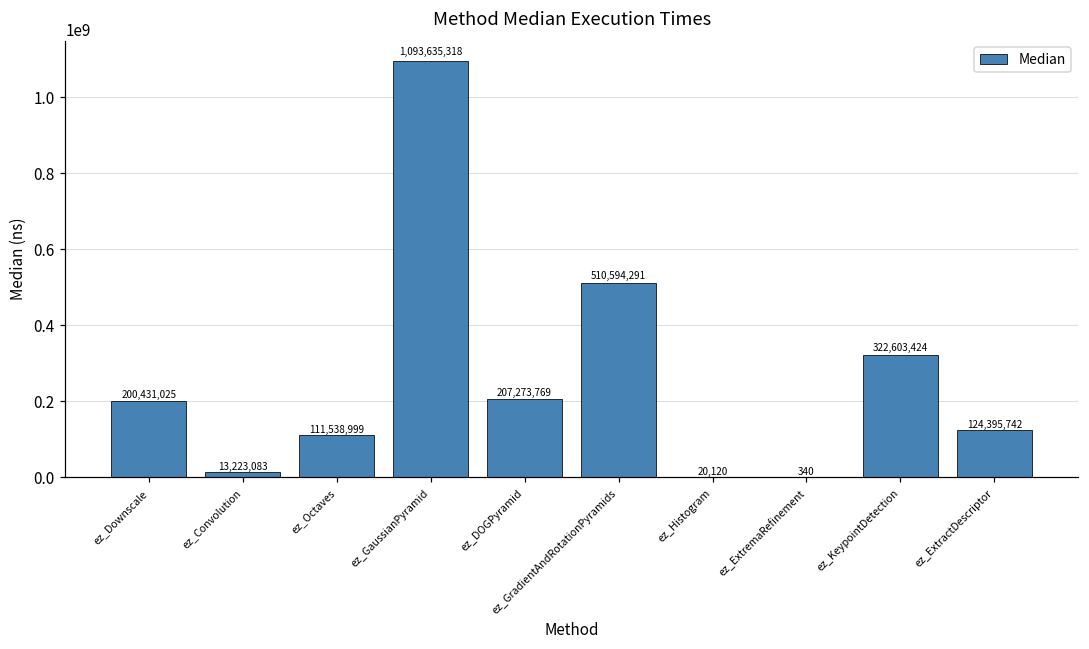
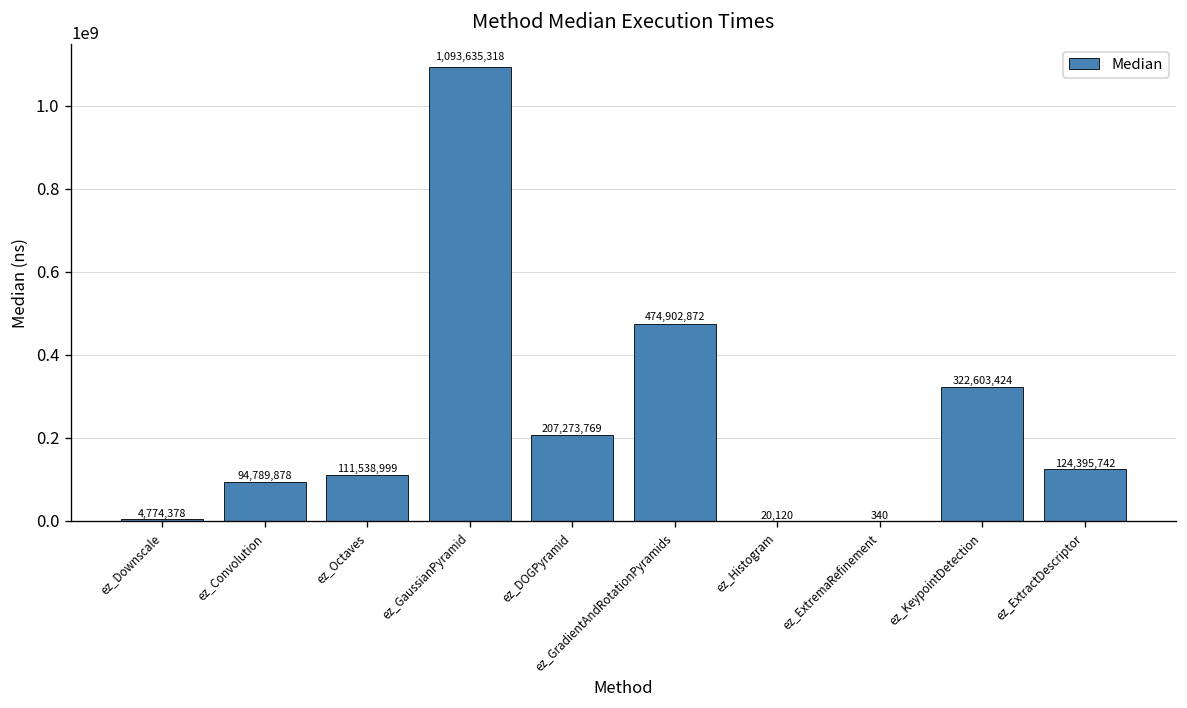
  {
-   "ez_Downscale": "200,431,025",
-   "ez_Convolution": "13,223,083",
+   "ez_Downscale": "4,774,378",
+   "ez_Convolution": "94,789,878",
    "ez_Octaves": "111,538,999",
    "ez_GaussianPyramid": "1,093,635,318",
    "ez_DOGPyramid": "207,273,769",
-   "ez_GradientAndRotationPyramids": "510,594,291",
+   "ez_GradientAndRotationPyramids": "474,902,872",
    "ez_Histogram": "20,120",
    "ez_ExtremaRefinement": "340",
    "ez_KeypointDetection": "322,603,424",
    "ez_ExtractDescriptor": "124,395,742"
  }
